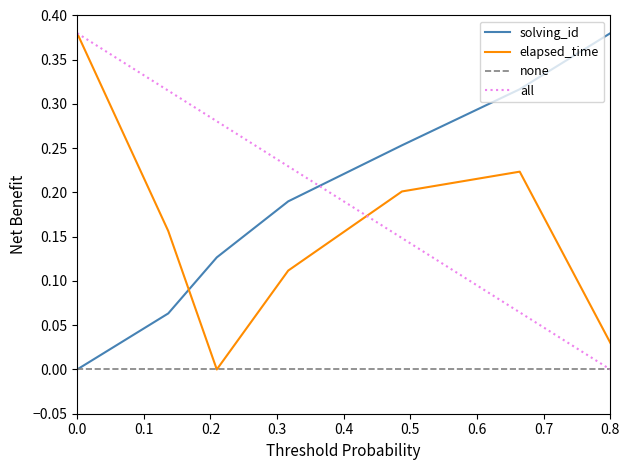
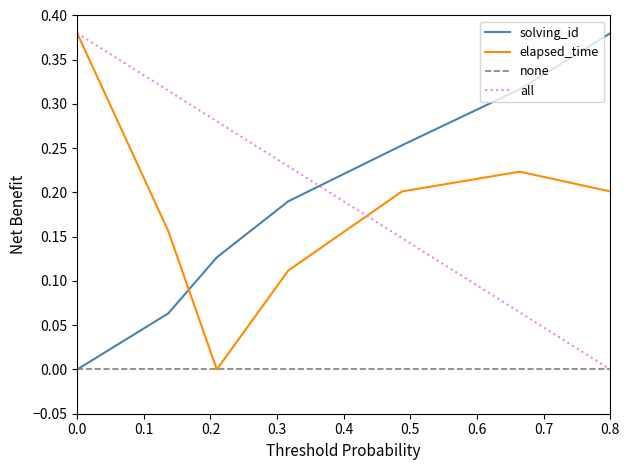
  {
    "solving_id": {
      "0.0": 0.00,
      "0.8": 0.38
    },
    "elapsed_time": {
-     "0.8": 0.03
+     "0.8": 0.20
    },
    "all": {
      "0.8": 0.00
    }
  }
